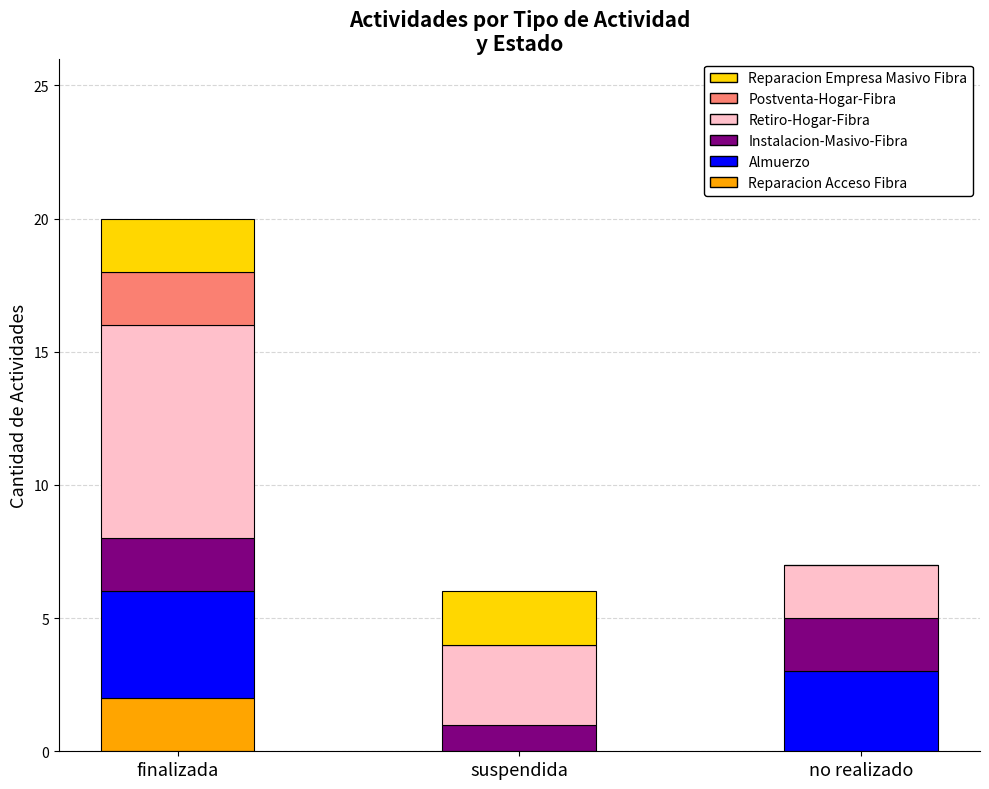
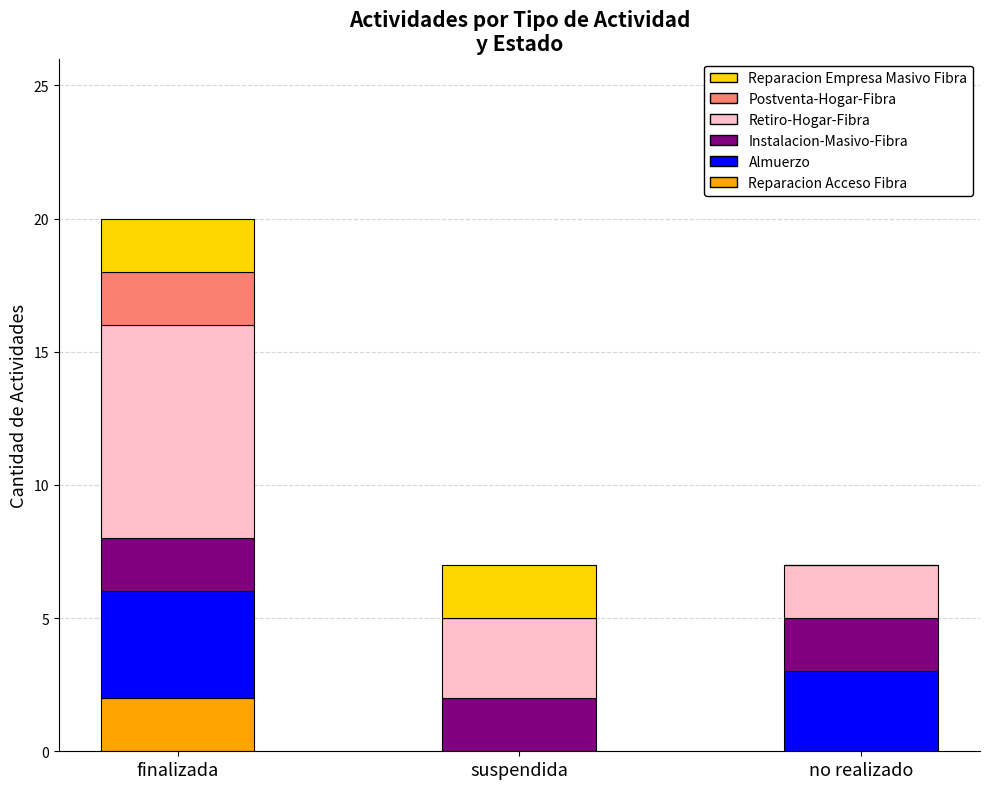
  {
    "Almuerzo": {
      "finalizada": 4,
      "suspendida": 0,
      "no realizado": 3
    },
    "Instalacion-Masivo-Fibra": {
      "finalizada": 2,
-     "suspendida": 1,
+     "suspendida": 2,
      "no realizado": 2
    },
    "Retiro-Hogar-Fibra": {
      "finalizada": 8,
      "suspendida": 3,
      "no realizado": 2
    },
    "Postventa-Hogar-Fibra": {
      "finalizada": 2,
      "suspendida": 0,
      "no realizado": 0
    }
  }
